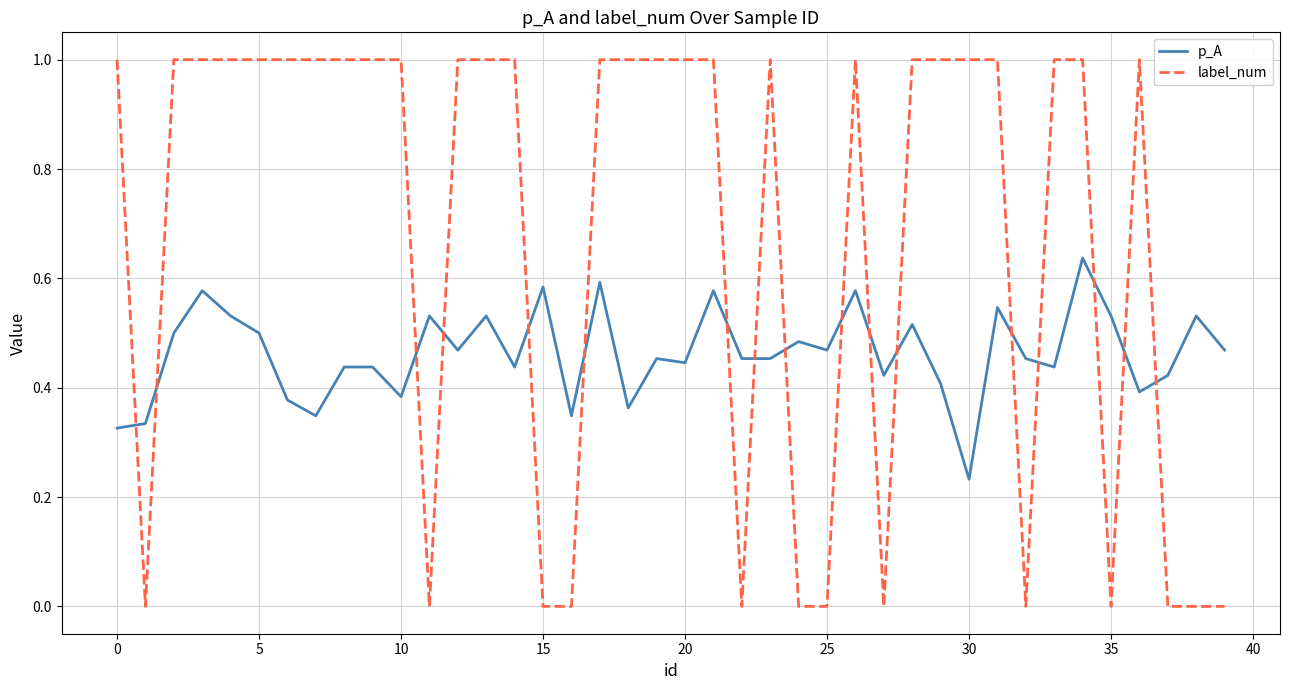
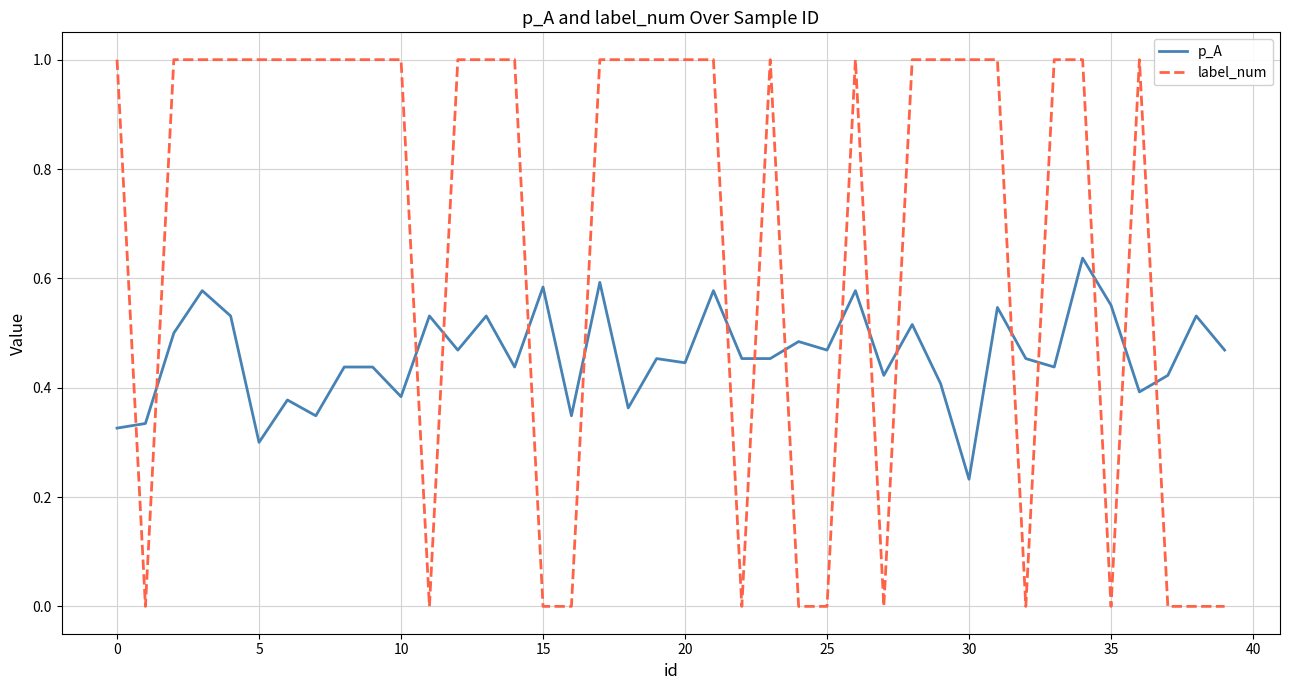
  {
    "p_A": {
      "0": 0.33,
-     "5": 0.5,
+     "5": 0.3,
      "10": 0.38,
      "15": 0.58,
      "20": 0.45,
      "25": 0.47,
      "30": 0.23,
-     "35": 0.53
+     "35": 0.55
    },
    "label_num": {
      "0": 1.00,
      "5": 1.00,
      "10": 1.00,
      "15": 0.00,
      "20": 1.00,
      "25": 0.00,
      "30": 1.00,
      "35": 0.00
    }
  }
